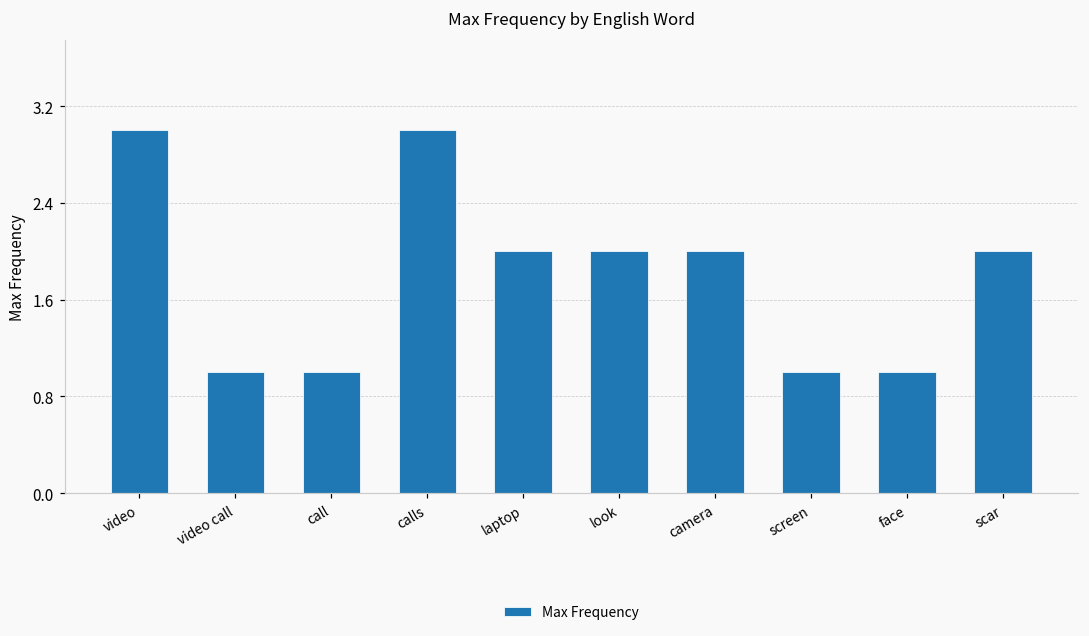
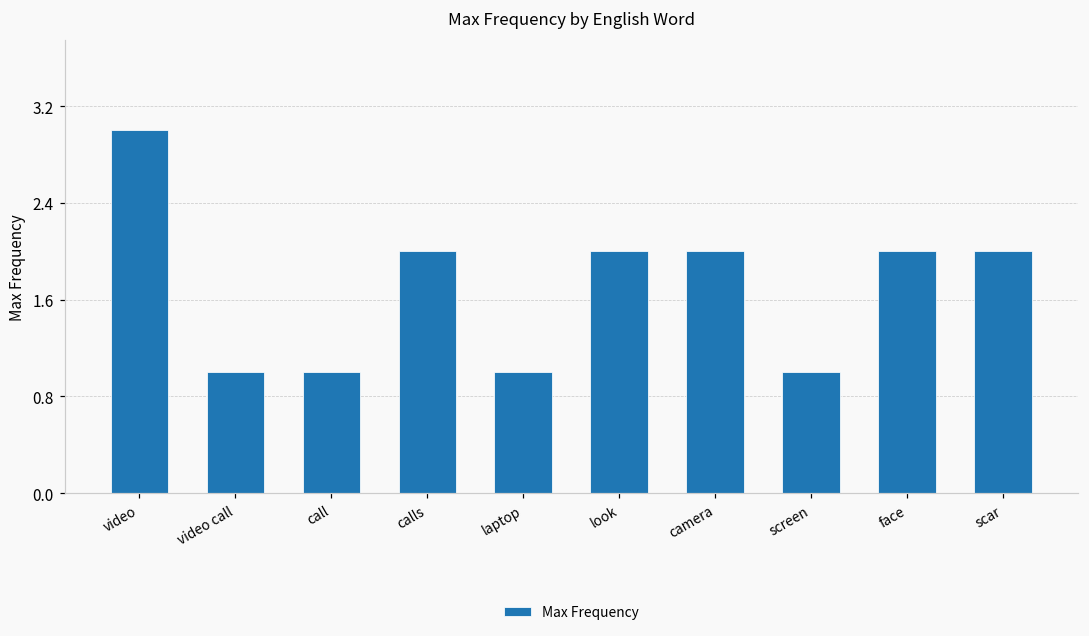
  {
    "video": 3,
    "video call": 1,
    "call": 1,
-   "calls": 3,
-   "laptop": 2,
+   "calls": 2,
+   "laptop": 1,
    "look": 2,
    "camera": 2,
    "screen": 1,
-   "face": 1,
+   "face": 2,
    "scar": 2
  }
